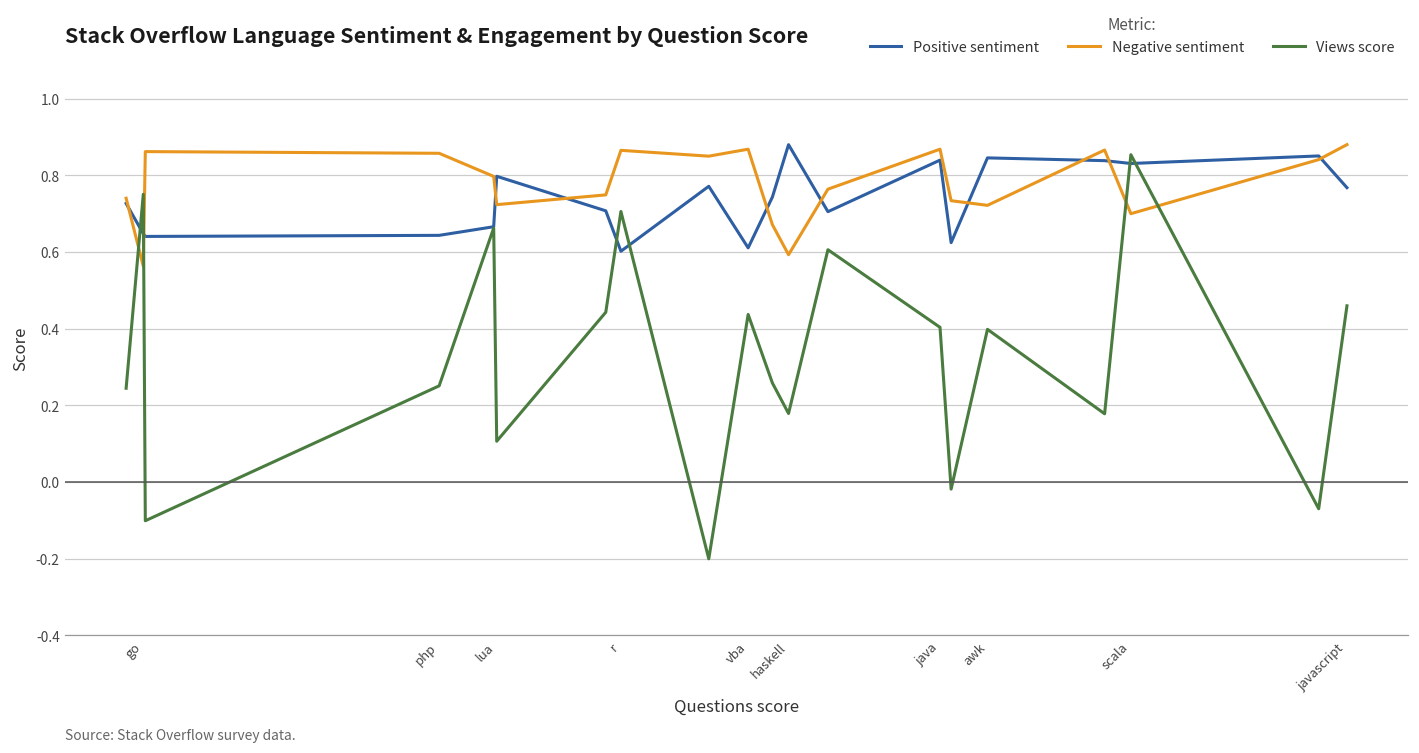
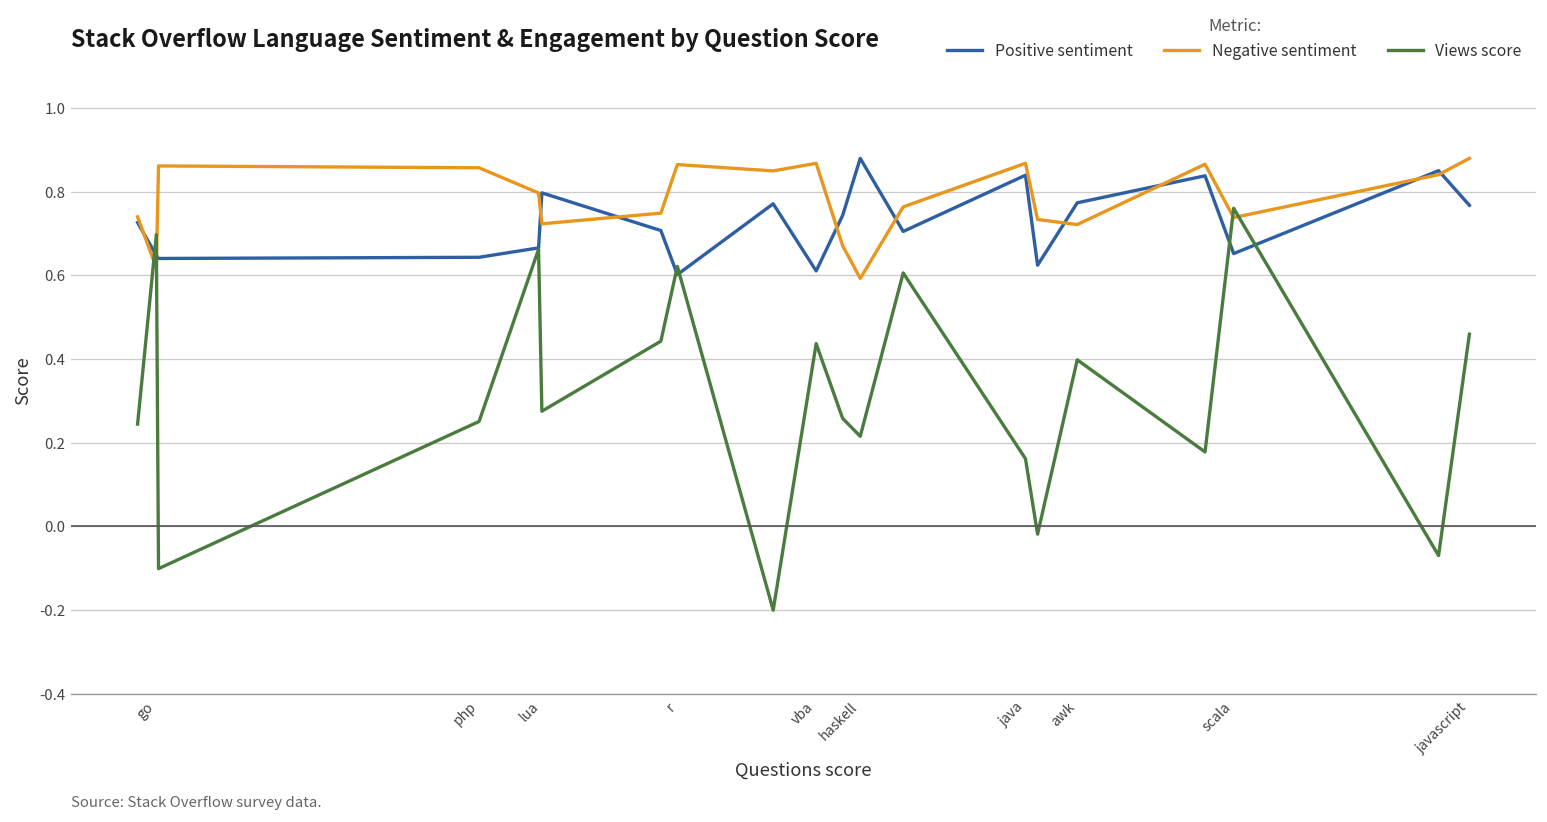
  {
    "Positive sentiment": {
      "go": 0.65,
      "php": 0.64,
      "lua": 0.80,
      "r": 0.60,
      "vba": 0.61,
      "haskell": 0.88,
      "java": 0.84,
-     "awk": 0.85,
-     "scala": 0.83,
+     "awk": 0.77,
+     "scala": 0.65,
      "javascript": 0.77
    },
    "Negative sentiment": {
-     "go": 0.56,
+     "go": 0.62,
      "php": 0.86,
      "lua": 0.72,
      "r": 0.87,
      "vba": 0.87,
      "haskell": 0.59,
      "java": 0.87,
      "awk": 0.72,
-     "scala": 0.70,
+     "scala": 0.74,
      "javascript": 0.88
    },
    "Views score": {
-     "go": 0.75,
+     "go": 0.70,
      "php": 0.25,
-     "lua": 0.11,
-     "r": 0.71,
+     "lua": 0.28,
+     "r": 0.62,
      "vba": 0.44,
-     "haskell": 0.18,
-     "java": 0.40,
+     "haskell": 0.22,
+     "java": 0.16,
      "awk": 0.40,
-     "scala": 0.85,
+     "scala": 0.76,
      "javascript": 0.46
    }
  }
